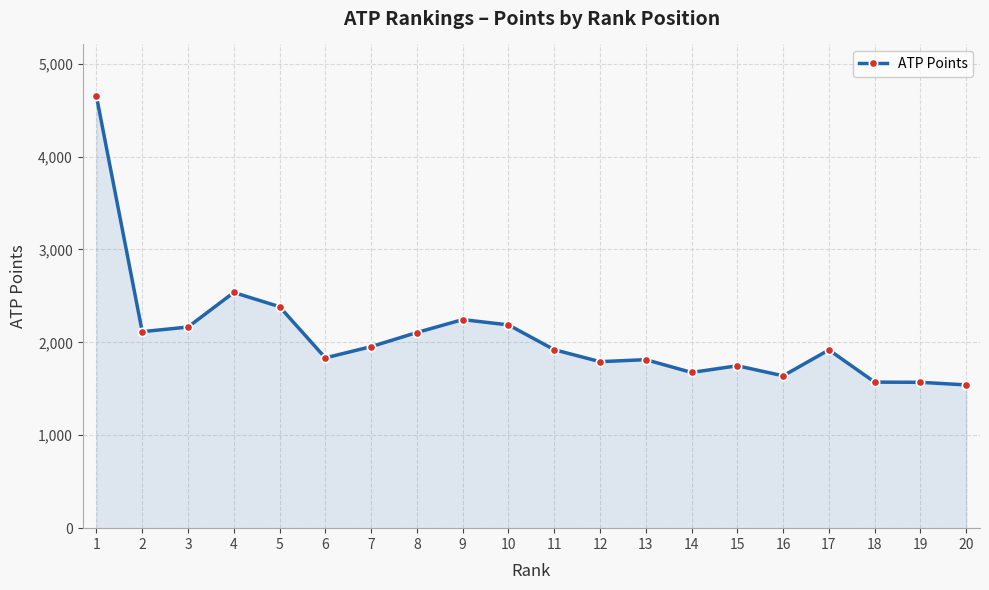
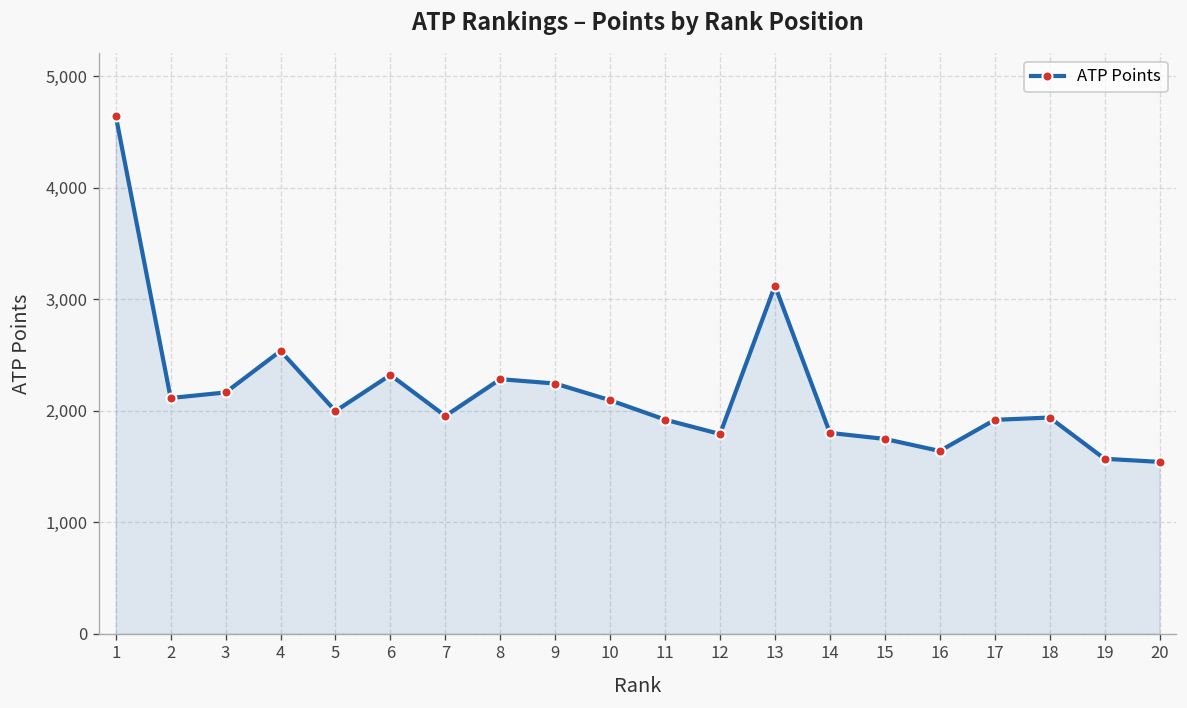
  {
    "1": "4,600",
    "2": "2,100",
    "3": "2,200",
    "4": "2,500",
-   "5": "2,400",
-   "6": "1,800",
+   "5": "2,000",
+   "6": "2,300",
    "7": "2,000",
-   "8": "2,100",
+   "8": "2,300",
    "9": "2,200",
-   "10": "2,200",
+   "10": "2,100",
    "11": "1,900",
    "12": "1,800",
-   "13": "1,800",
-   "14": "1,700",
+   "13": "3,100",
+   "14": "1,800",
    "15": "1,700",
    "16": "1,600",
    "17": "1,900",
-   "18": "1,600",
+   "18": "1,900",
    "19": "1,600",
    "20": "1,500"
  }
